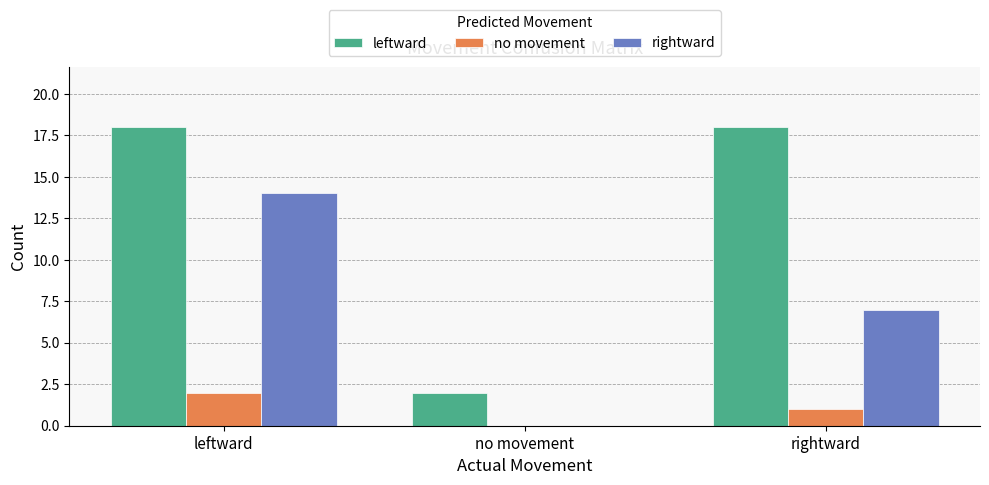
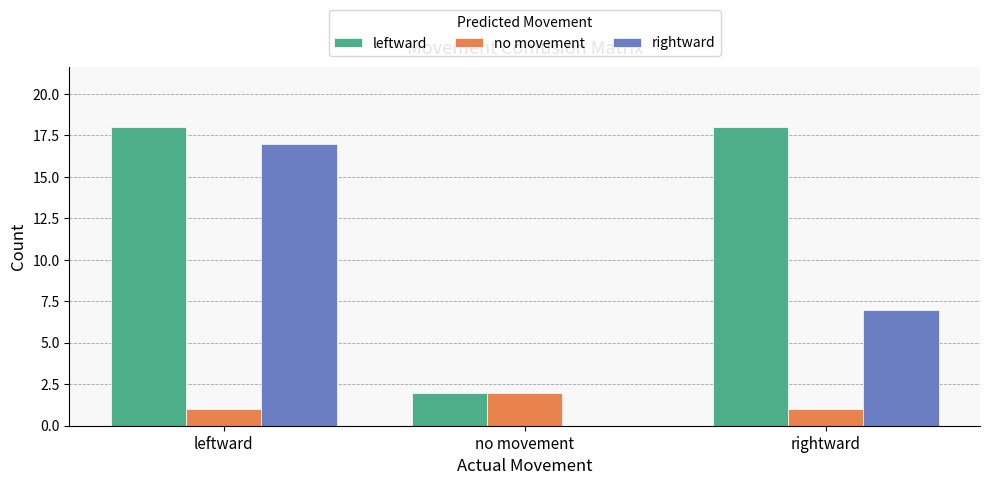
  {
    "leftward": {
      "leftward": 18,
      "no movement": 2,
      "rightward": 18
    },
    "no movement": {
-     "leftward": 2,
-     "no movement": 0,
+     "leftward": 1,
+     "no movement": 2,
      "rightward": 1
    },
    "rightward": {
-     "leftward": 14,
+     "leftward": 17,
      "no movement": 0,
      "rightward": 7
    }
  }
